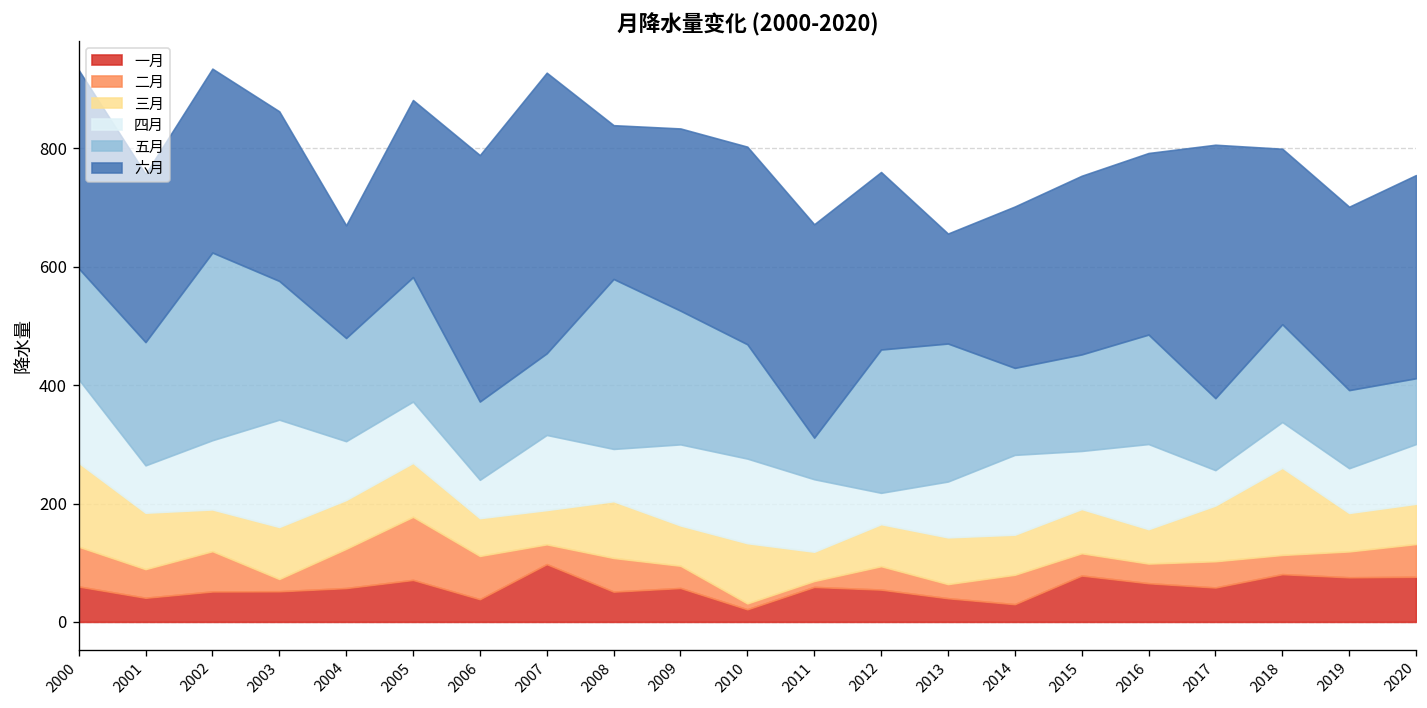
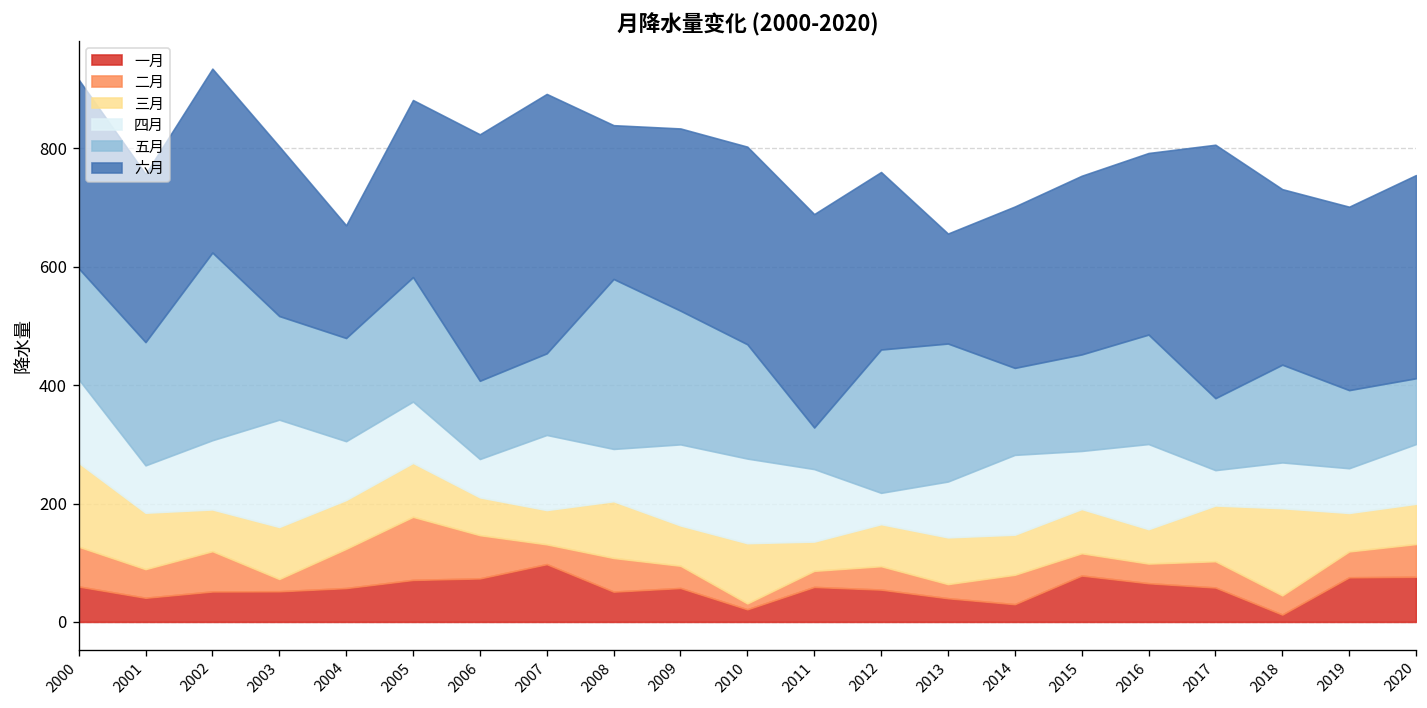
  {
    "一月": {
      "2000": 60,
      "2001": 40,
      "2002": 50,
      "2003": 50,
      "2004": 60,
      "2005": 70,
-     "2006": 40,
+     "2006": 70,
      "2007": 100,
      "2008": 50,
      "2009": 60,
      "2010": 20,
      "2011": 60,
      "2012": 50,
      "2013": 40,
      "2014": 30,
      "2015": 80,
      "2016": 70,
      "2017": 60,
-     "2018": 80,
+     "2018": 10,
      "2019": 80,
      "2020": 80
    },
    "二月": {
      "2000": 70,
      "2001": 50,
      "2002": 70,
      "2003": 20,
      "2004": 70,
      "2005": 110,
      "2006": 70,
      "2007": 30,
      "2008": 60,
      "2009": 40,
      "2010": 10,
-     "2011": 10,
+     "2011": 30,
      "2012": 40,
      "2013": 20,
      "2014": 50,
      "2015": 40,
      "2016": 30,
      "2017": 40,
      "2018": 30,
      "2019": 40,
      "2020": 60
    },
    "三月": {
      "2000": 140,
      "2001": 100,
      "2002": 70,
      "2003": 90,
      "2004": 80,
      "2005": 90,
      "2006": 60,
      "2007": 60,
      "2008": 100,
      "2009": 70,
      "2010": 100,
      "2011": 50,
      "2012": 70,
      "2013": 80,
      "2014": 70,
      "2015": 70,
      "2016": 60,
      "2017": 90,
      "2018": 150,
      "2019": 70,
      "2020": 70
    },
    "四月": {
      "2000": 140,
      "2001": 80,
      "2002": 120,
      "2003": 180,
      "2004": 100,
      "2005": 100,
      "2006": 60,
      "2007": 130,
      "2008": 90,
      "2009": 140,
      "2010": 140,
      "2011": 120,
      "2012": 50,
      "2013": 90,
      "2014": 130,
      "2015": 100,
      "2016": 140,
      "2017": 60,
      "2018": 80,
      "2019": 80,
      "2020": 100
    },
    "五月": {
      "2000": 190,
      "2001": 210,
      "2002": 320,
-     "2003": 230,
+     "2003": 180,
      "2004": 170,
      "2005": 210,
      "2006": 130,
      "2007": 140,
      "2008": 290,
      "2009": 230,
      "2010": 190,
      "2011": 70,
      "2012": 240,
      "2013": 230,
      "2014": 150,
      "2015": 160,
      "2016": 180,
      "2017": 120,
      "2018": 170,
      "2019": 130,
      "2020": 110
    },
    "六月": {
-     "2000": 340,
+     "2000": 320,
      "2002": 310,
      "2003": 290,
      "2004": 190,
      "2005": 300,
      "2006": 420,
-     "2007": 470,
+     "2007": 440,
      "2008": 260,
      "2009": 310,
      "2010": 330,
      "2011": 360,
      "2012": 300,
      "2013": 190,
      "2014": 270,
      "2015": 300,
      "2016": 310,
      "2017": 430,
      "2018": 300,
      "2019": 310,
      "2020": 340
    }
  }
